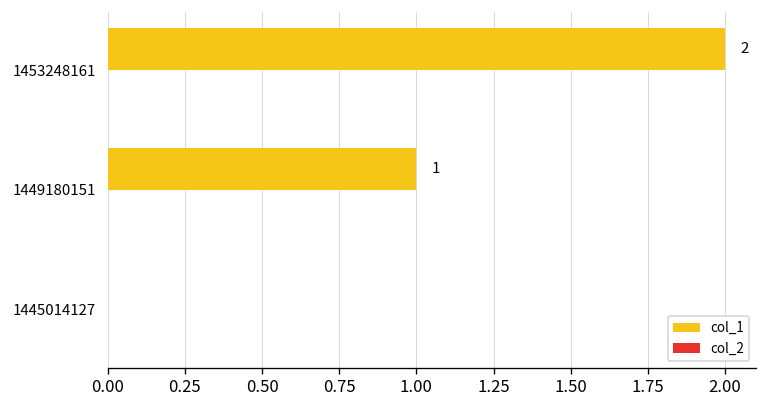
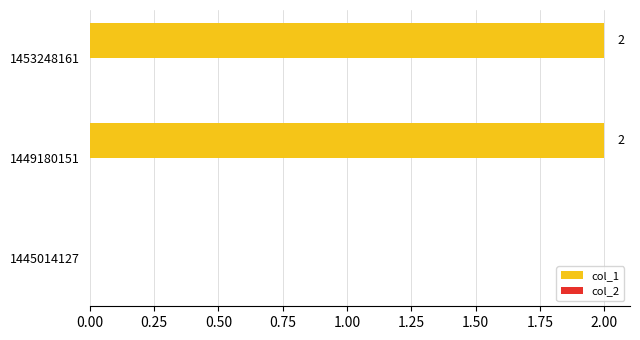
  {
    "col_1": {
      "1453248161": 2,
-     "1449180151": 1
+     "1449180151": 2
    },
    "col_2": {
      "1453248161": 0.00,
      "1449180151": 0.00,
      "1445014127": 0.00
    }
  }
